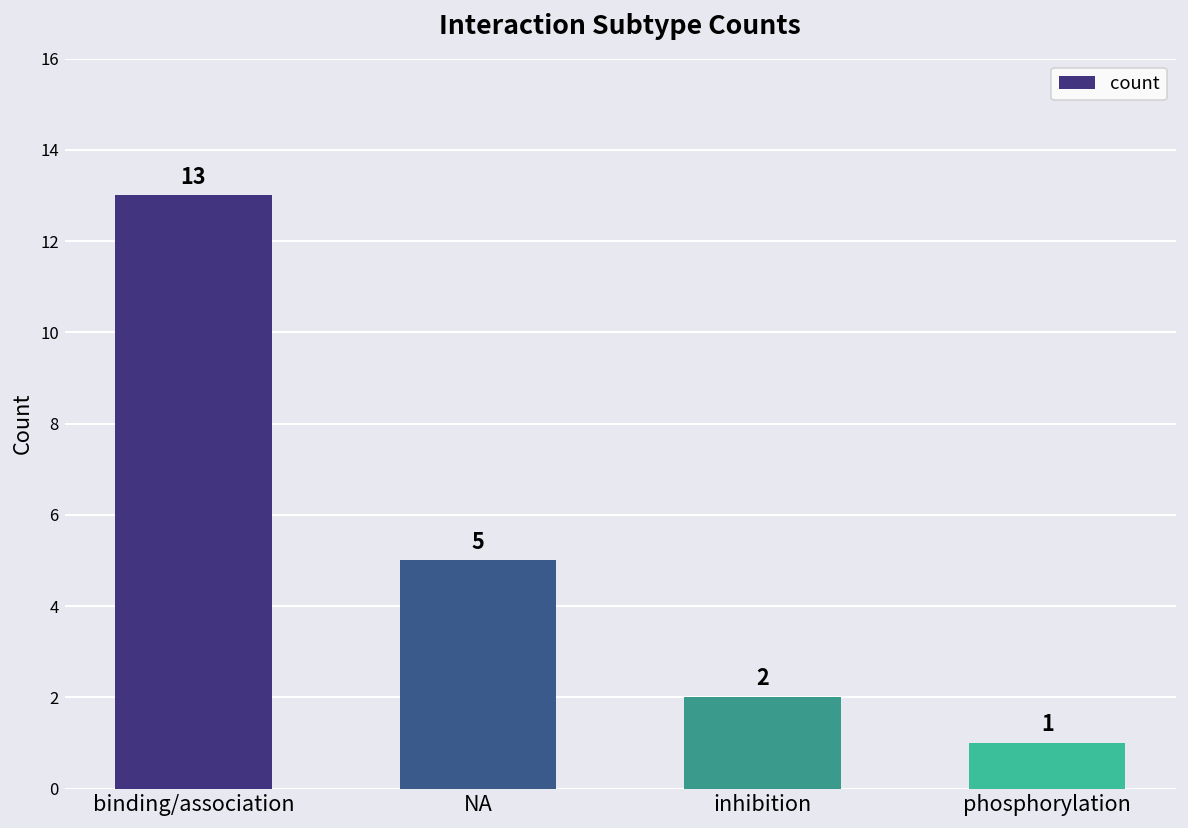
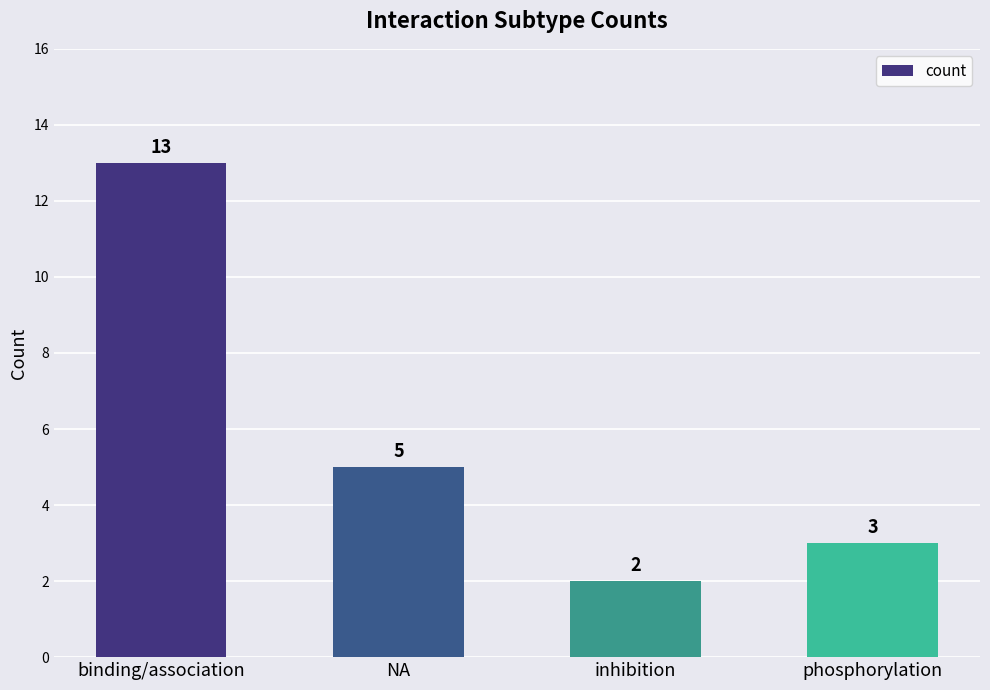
  {
    "binding/association": 13,
    "NA": 5,
    "inhibition": 2,
-   "phosphorylation": 1
+   "phosphorylation": 3
  }
